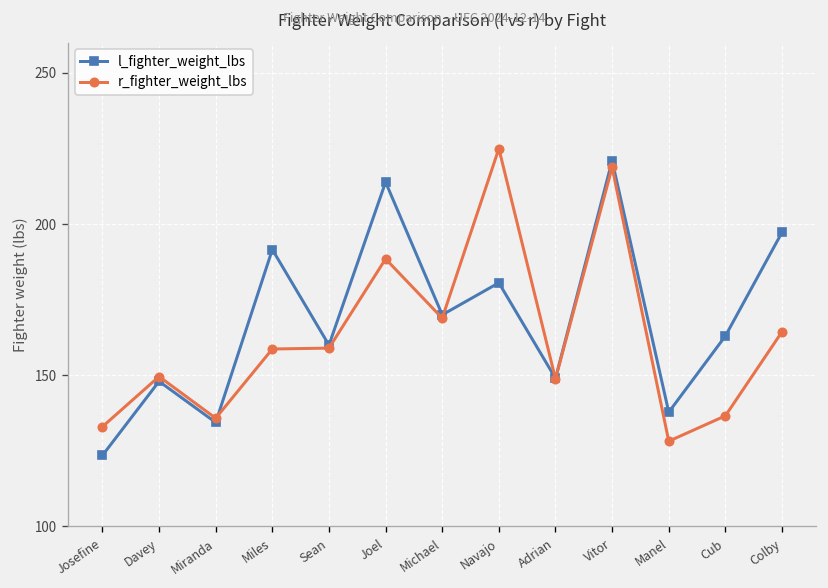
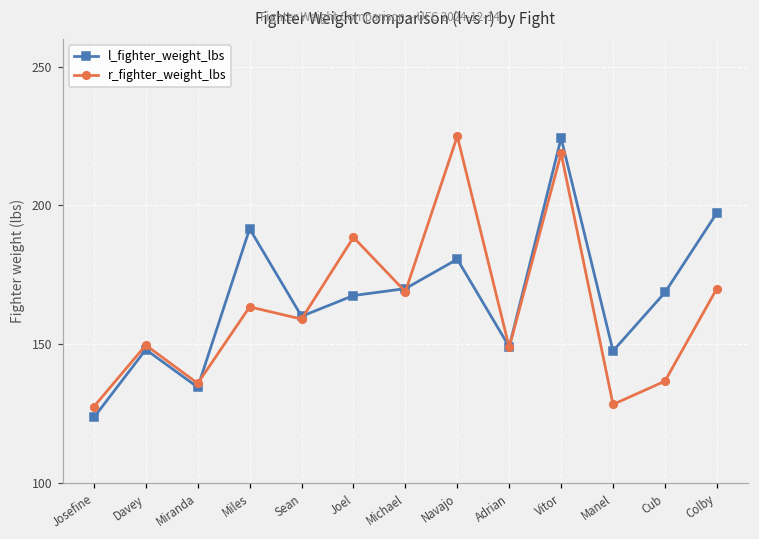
  {
    "l_fighter_weight_lbs": {
      "Josefine": 124,
      "Davey": 148,
      "Miranda": 134,
      "Miles": 192,
-     "Joel": 214,
+     "Joel": 168,
      "Michael": 170,
      "Navajo": 181,
-     "Vitor": 221,
-     "Manel": 138,
-     "Cub": 163,
+     "Vitor": 224,
+     "Manel": 148,
+     "Cub": 169,
      "Colby": 197
    },
    "r_fighter_weight_lbs": {
-     "Josefine": 133,
+     "Josefine": 127,
      "Davey": 150,
      "Miranda": 136,
-     "Miles": 159,
+     "Miles": 163,
      "Joel": 189,
      "Michael": 169,
      "Navajo": 225,
      "Vitor": 219,
      "Manel": 128,
      "Cub": 137,
-     "Colby": 164
+     "Colby": 170
    }
  }
